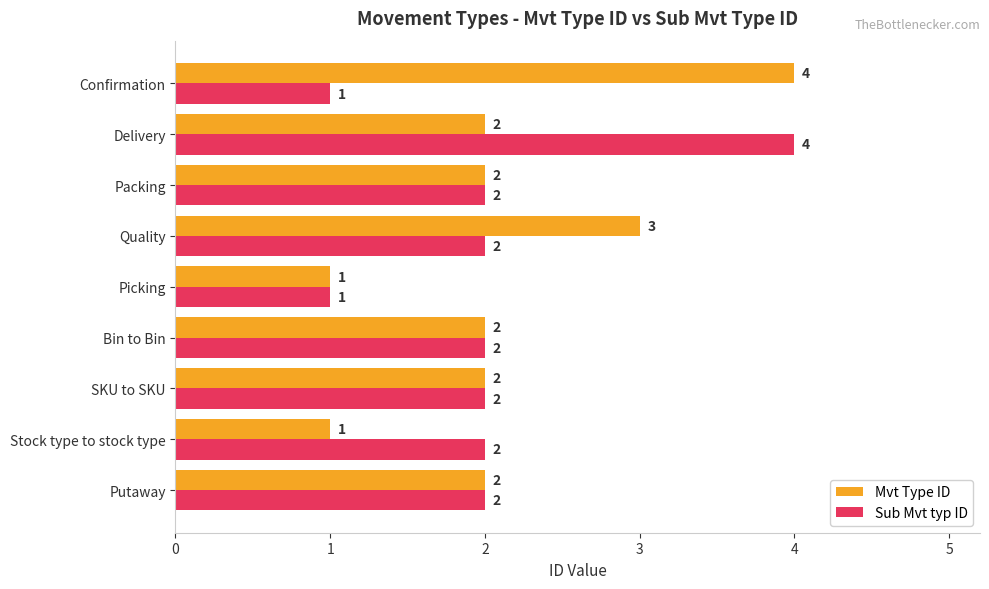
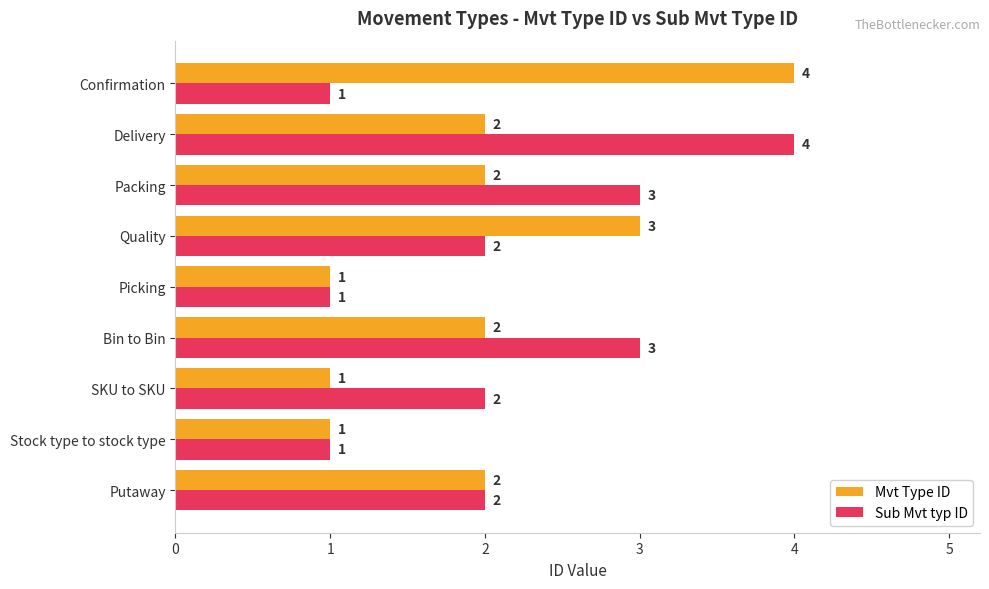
  {
    "Mvt Type ID": {
      "Confirmation": 4,
      "Delivery": 2,
      "Packing": 2,
      "Quality": 3,
      "Picking": 1,
      "Bin to Bin": 2,
-     "SKU to SKU": 2,
+     "SKU to SKU": 1,
      "Stock type to stock type": 1,
      "Putaway": 2
    },
    "Sub Mvt typ ID": {
      "Confirmation": 1,
      "Delivery": 4,
-     "Packing": 2,
+     "Packing": 3,
      "Quality": 2,
      "Picking": 1,
-     "Bin to Bin": 2,
+     "Bin to Bin": 3,
      "SKU to SKU": 2,
-     "Stock type to stock type": 2,
+     "Stock type to stock type": 1,
      "Putaway": 2
    }
  }
